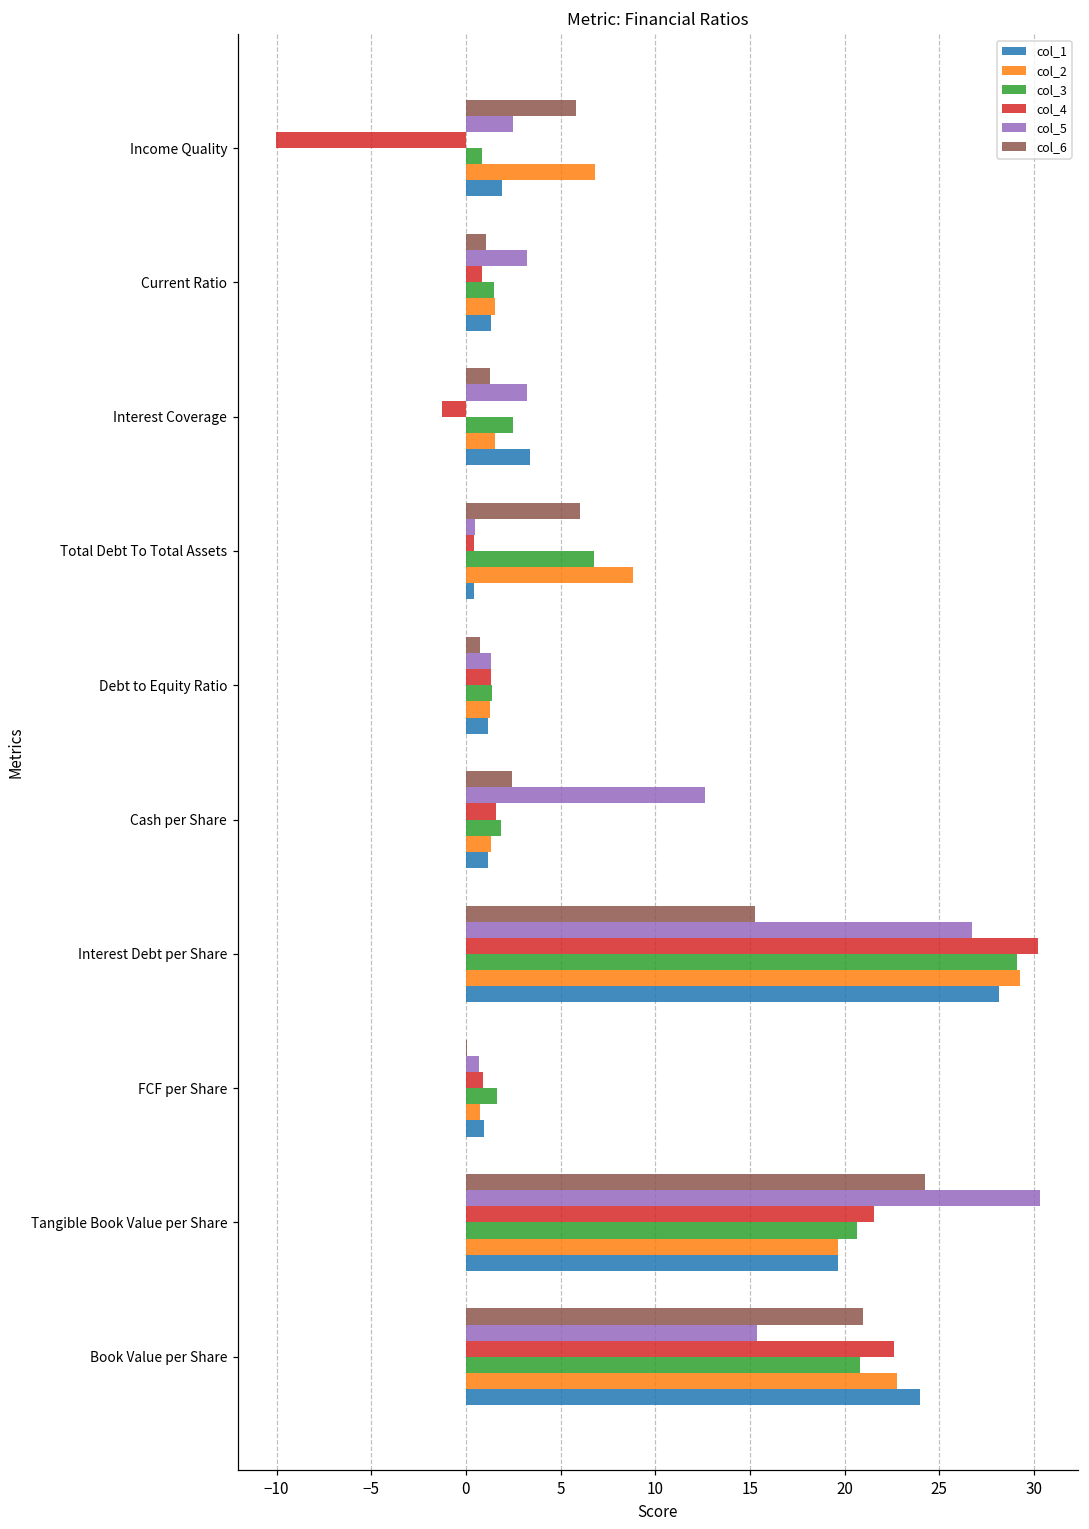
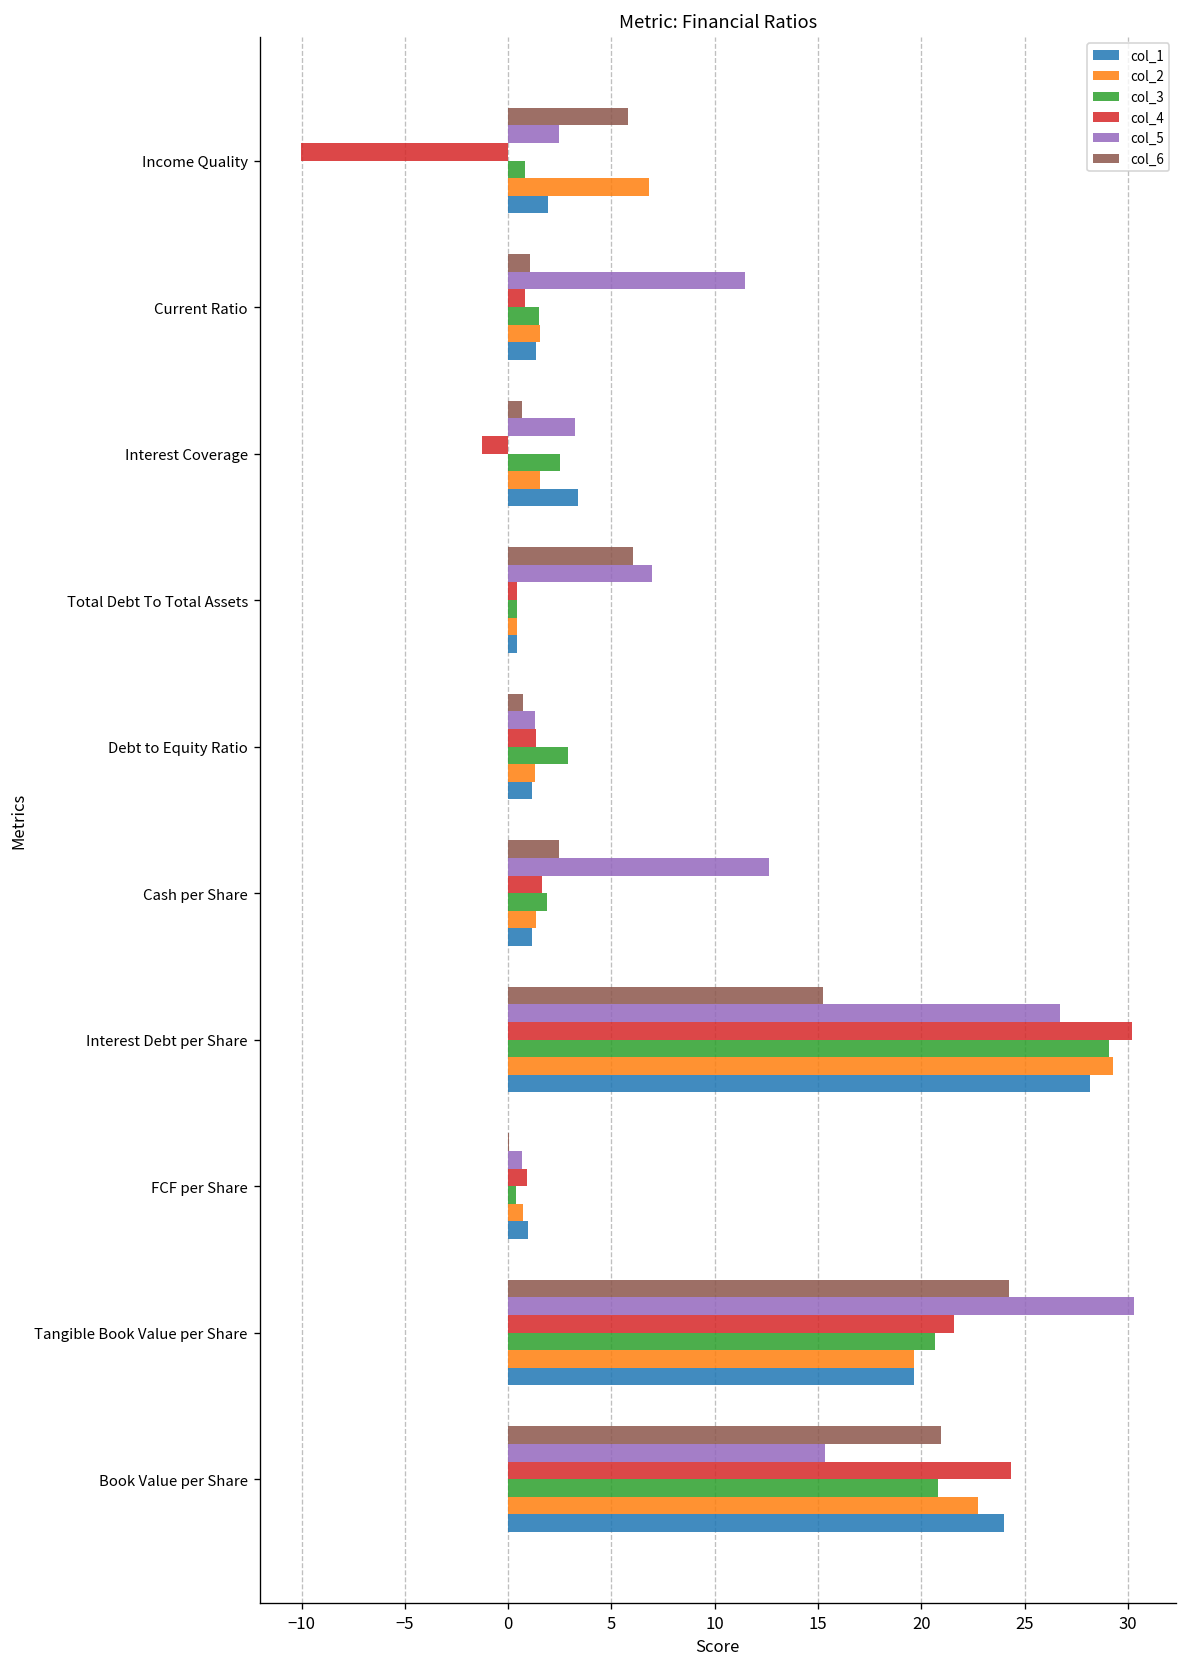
  {
    "col_1": {
      "Income Quality": 1.9,
      "Current Ratio": 1.3,
      "Interest Coverage": 3.4,
      "Total Debt To Total Assets": 0.4,
      "Debt to Equity Ratio": 1.2,
      "Cash per Share": 1.1,
      "Interest Debt per Share": 28.1,
      "FCF per Share": 1.0,
      "Tangible Book Value per Share": 19.6,
      "Book Value per Share": 24.0
    },
    "col_2": {
      "Income Quality": 6.8,
      "Current Ratio": 1.6,
      "Interest Coverage": 1.5,
-     "Total Debt To Total Assets": 8.8,
+     "Total Debt To Total Assets": 0.4,
      "Debt to Equity Ratio": 1.3,
      "Cash per Share": 1.4,
      "Interest Debt per Share": 29.3,
      "FCF per Share": 0.7,
      "Tangible Book Value per Share": 19.7,
      "Book Value per Share": 22.8
    },
    "col_3": {
      "Income Quality": 0.8,
      "Current Ratio": 1.5,
      "Interest Coverage": 2.5,
-     "Total Debt To Total Assets": 6.8,
-     "Debt to Equity Ratio": 1.4,
+     "Total Debt To Total Assets": 0.4,
+     "Debt to Equity Ratio": 2.9,
      "Cash per Share": 1.9,
      "Interest Debt per Share": 29.1,
-     "FCF per Share": 1.7,
+     "FCF per Share": 0.4,
      "Tangible Book Value per Share": 20.7,
      "Book Value per Share": 20.8
    },
    "col_4": {
      "Income Quality": -10.0,
      "Current Ratio": 0.8,
      "Interest Coverage": -1.3,
      "Total Debt To Total Assets": 0.4,
      "Debt to Equity Ratio": 1.3,
      "Cash per Share": 1.6,
      "Interest Debt per Share": 30.2,
      "FCF per Share": 0.9,
      "Tangible Book Value per Share": 21.6,
-     "Book Value per Share": 22.6
+     "Book Value per Share": 24.3
    },
    "col_5": {
      "Income Quality": 2.5,
-     "Current Ratio": 3.2,
+     "Current Ratio": 11.5,
      "Interest Coverage": 3.2,
-     "Total Debt To Total Assets": 0.5,
+     "Total Debt To Total Assets": 6.9,
      "Debt to Equity Ratio": 1.3,
      "Cash per Share": 12.6,
      "Interest Debt per Share": 26.7,
      "FCF per Share": 0.7,
      "Tangible Book Value per Share": 30.3,
      "Book Value per Share": 15.4
    },
    "col_6": {
      "Income Quality": 5.8,
      "Current Ratio": 1.1,
-     "Interest Coverage": 1.3,
+     "Interest Coverage": 0.7,
      "Total Debt To Total Assets": 6.0,
      "Debt to Equity Ratio": 0.7,
      "Cash per Share": 2.4,
      "Interest Debt per Share": 15.3,
      "Tangible Book Value per Share": 24.2,
      "Book Value per Share": 21.0
    }
  }
